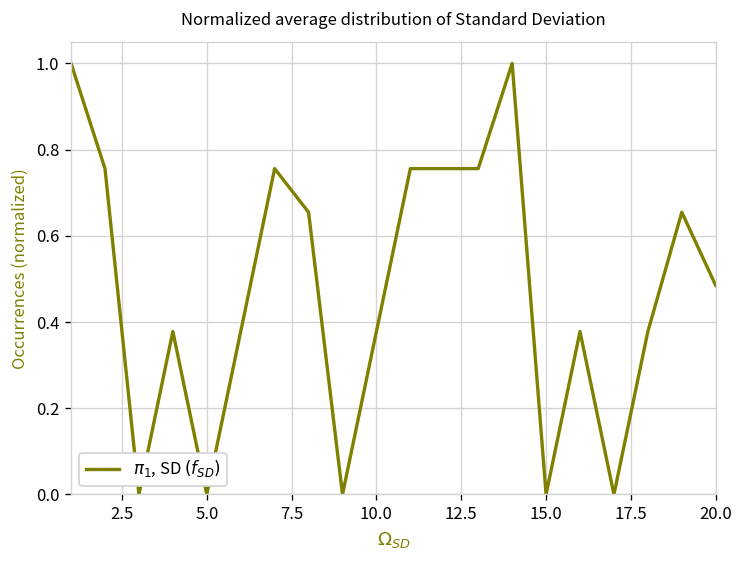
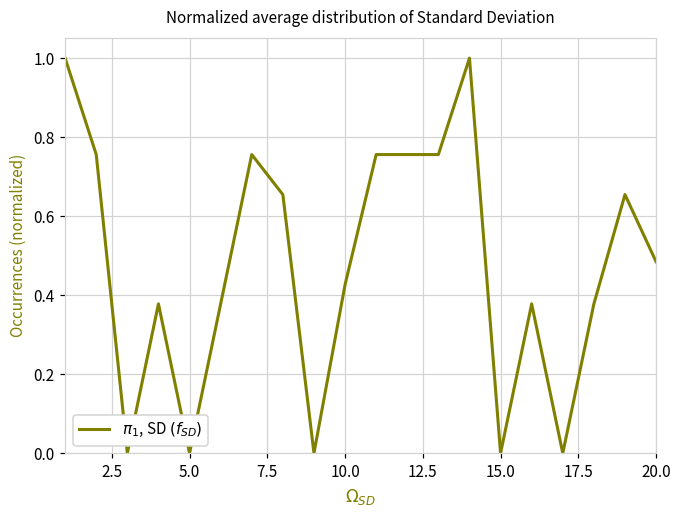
  {
    "5.0": 0.00,
-   "10.0": 0.38,
+   "10.0": 0.43,
    "15.0": 0.00,
    "20.0": 0.48
  }
